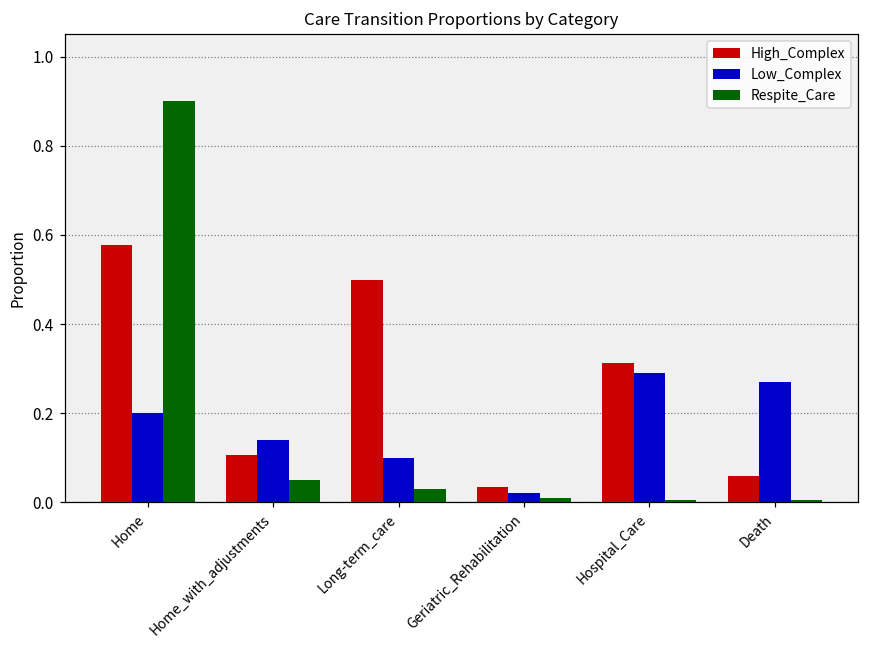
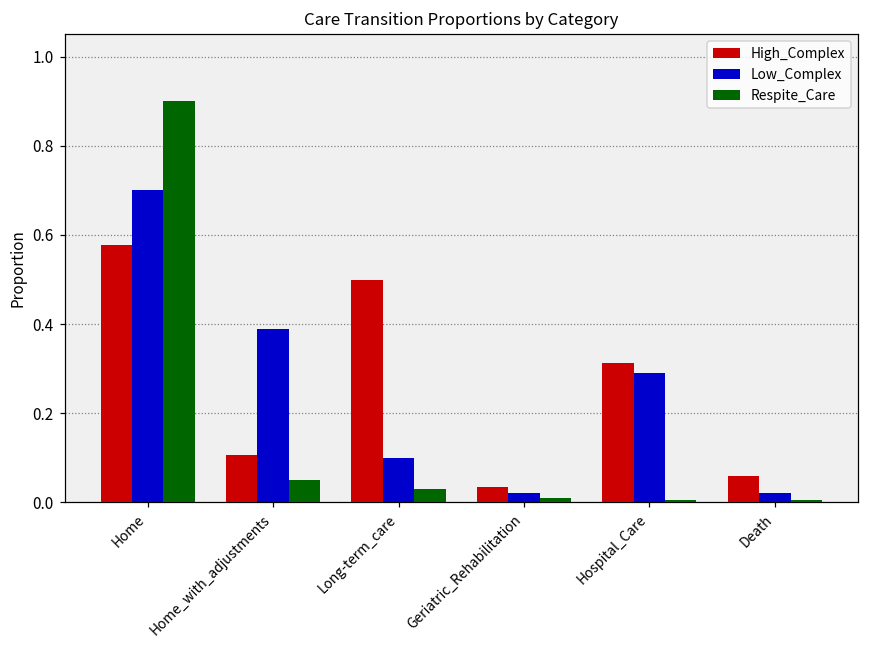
  {
    "High_Complex": {
      "Home": 0.58,
      "Home_with_adjustments": 0.11,
      "Long-term_care": 0.50,
      "Geriatric_Rehabilitation": 0.03,
      "Hospital_Care": 0.31,
      "Death": 0.06
    },
    "Low_Complex": {
-     "Home": 0.2,
-     "Home_with_adjustments": 0.14,
+     "Home": 0.7,
+     "Home_with_adjustments": 0.39,
      "Long-term_care": 0.10,
      "Geriatric_Rehabilitation": 0.02,
      "Hospital_Care": 0.29,
-     "Death": 0.27
+     "Death": 0.02
    },
    "Respite_Care": {
      "Home": 0.90,
      "Home_with_adjustments": 0.05,
      "Long-term_care": 0.03,
      "Geriatric_Rehabilitation": 0.01
    }
  }
